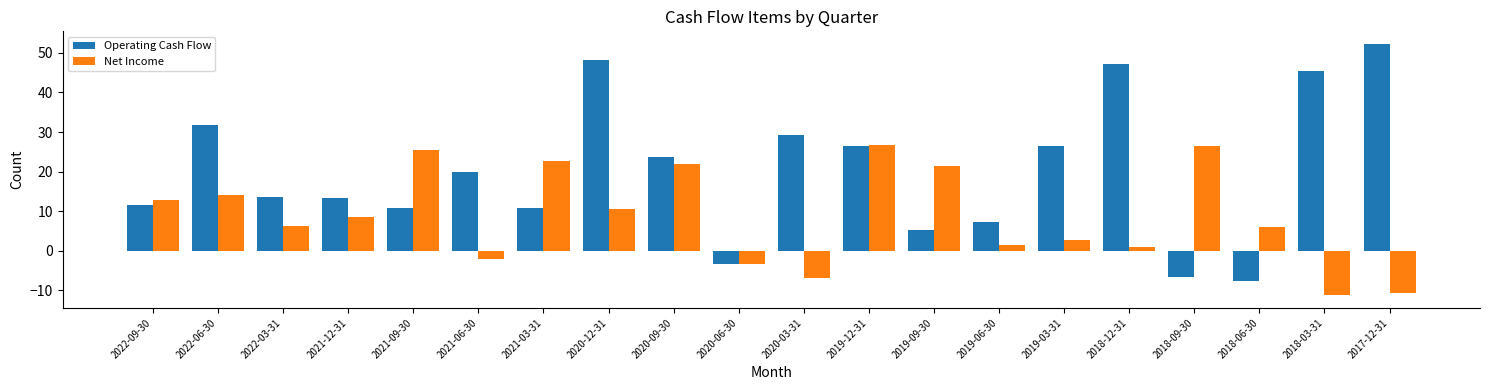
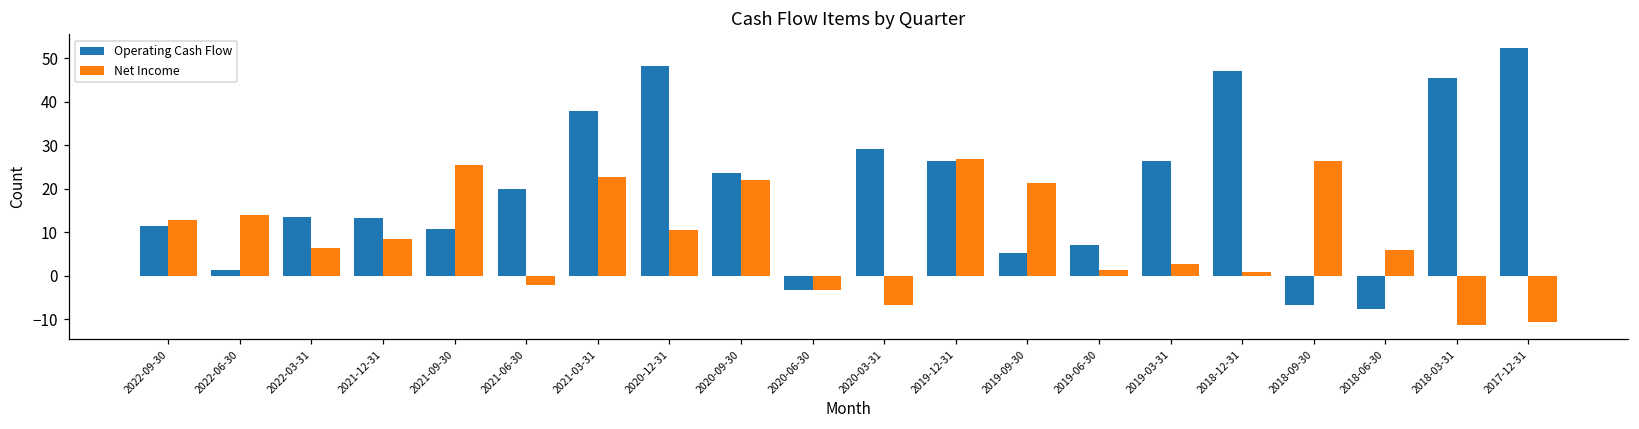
  {
    "Operating Cash Flow": {
      "2022-09-30": 11,
-     "2022-06-30": 32,
+     "2022-06-30": 1,
      "2022-03-31": 13,
      "2021-12-31": 13,
      "2021-09-30": 11,
      "2021-06-30": 20,
-     "2021-03-31": 11,
+     "2021-03-31": 38,
      "2020-12-31": 48,
      "2020-09-30": 24,
      "2020-06-30": -3,
      "2020-03-31": 29,
      "2019-12-31": 26,
      "2019-09-30": 5,
      "2019-06-30": 7,
      "2019-03-31": 26,
      "2018-12-31": 47,
      "2018-09-30": -7,
      "2018-06-30": -8,
      "2018-03-31": 45,
      "2017-12-31": 52
    },
    "Net Income": {
      "2022-09-30": 13,
      "2022-06-30": 14,
      "2022-03-31": 6,
      "2021-12-31": 8,
      "2021-09-30": 25,
      "2021-06-30": -2,
      "2021-03-31": 23,
      "2020-12-31": 11,
      "2020-09-30": 22,
      "2020-06-30": -3,
      "2020-03-31": -7,
      "2019-12-31": 27,
      "2019-09-30": 21,
      "2019-06-30": 1,
      "2019-03-31": 3,
      "2018-12-31": 1,
      "2018-09-30": 26,
      "2018-06-30": 6,
      "2018-03-31": -11,
      "2017-12-31": -11
    }
  }
